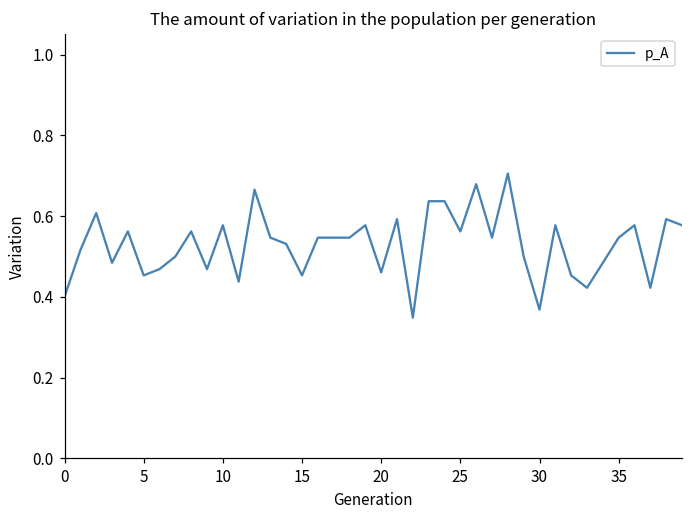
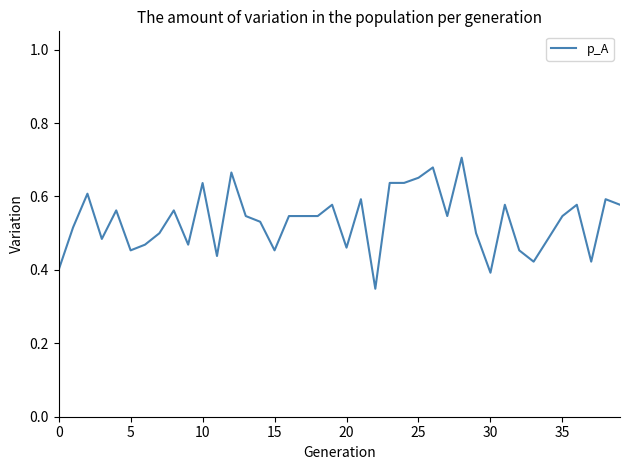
  {
    "0": 0.40,
    "5": 0.45,
-   "10": 0.58,
+   "10": 0.64,
    "15": 0.45,
    "20": 0.46,
-   "25": 0.56,
-   "30": 0.37,
+   "25": 0.65,
+   "30": 0.39,
    "35": 0.55
  }
